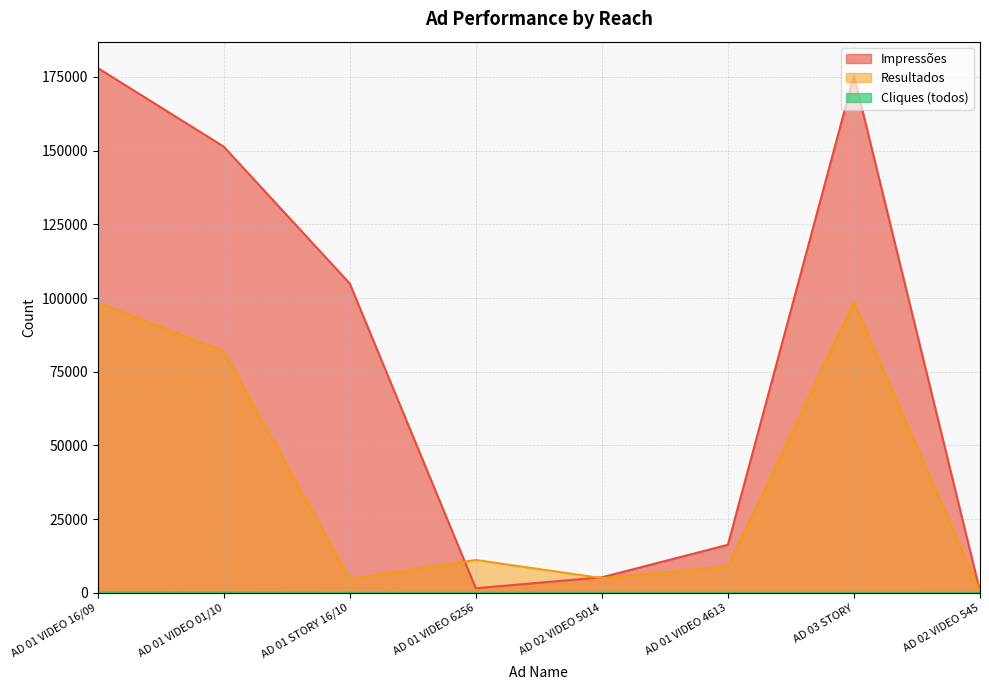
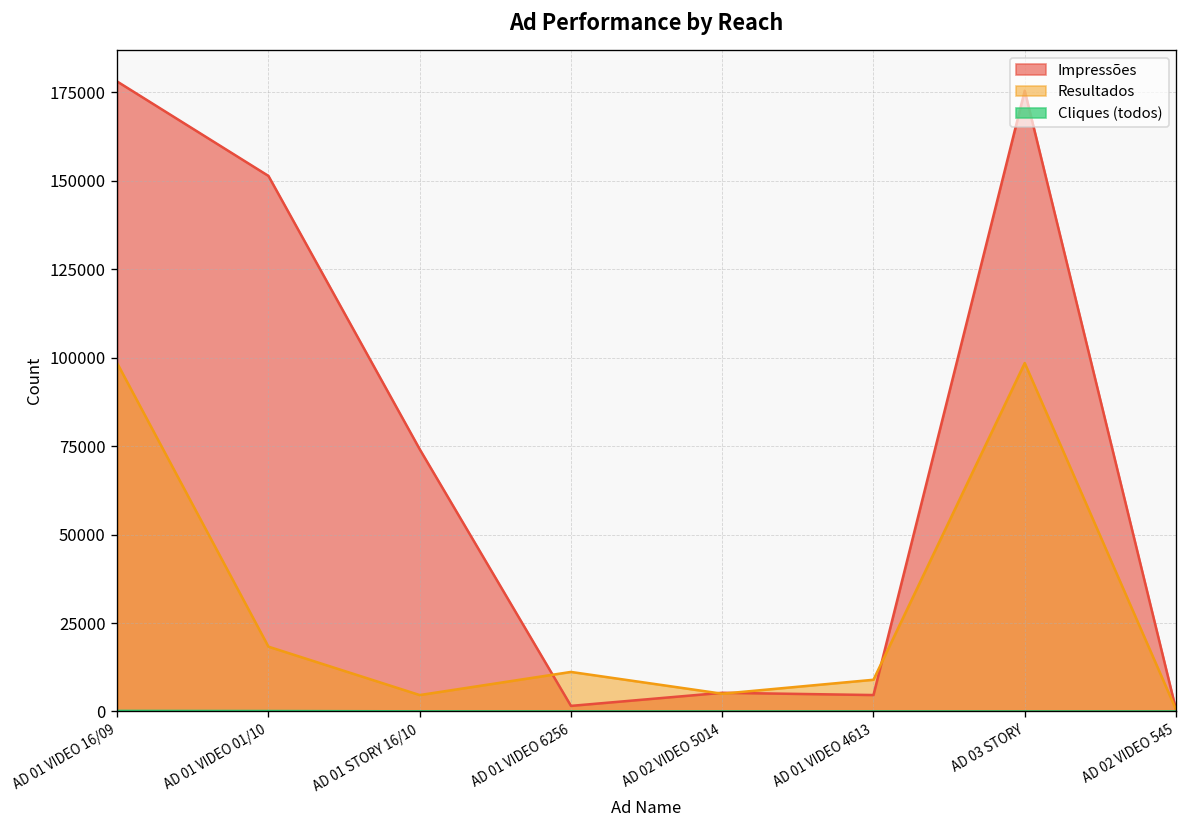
  {
    "Impressões": {
      "AD 01 VIDEO 16/09": 178000,
      "AD 01 VIDEO 01/10": 151000,
-     "AD 01 STORY 16/10": 105000,
+     "AD 01 STORY 16/10": 74000,
      "AD 01 VIDEO 6256": 2000,
-     "AD 01 VIDEO 4613": 16000
+     "AD 01 VIDEO 4613": 5000
    },
    "Resultados": {
      "AD 01 VIDEO 16/09": 98000,
-     "AD 01 VIDEO 01/10": 82000,
+     "AD 01 VIDEO 01/10": 18000,
      "AD 01 STORY 16/10": 5000,
      "AD 01 VIDEO 6256": 11000,
      "AD 01 VIDEO 4613": 9000,
      "AD 03 STORY": 98000
    },
    "Cliques (todos)": {
      "AD 01 VIDEO 16/09": 0,
      "AD 01 VIDEO 01/10": 0,
      "AD 01 STORY 16/10": 0,
      "AD 01 VIDEO 6256": 0,
      "AD 02 VIDEO 5014": 0,
      "AD 01 VIDEO 4613": 0,
      "AD 03 STORY": 0
    }
  }
